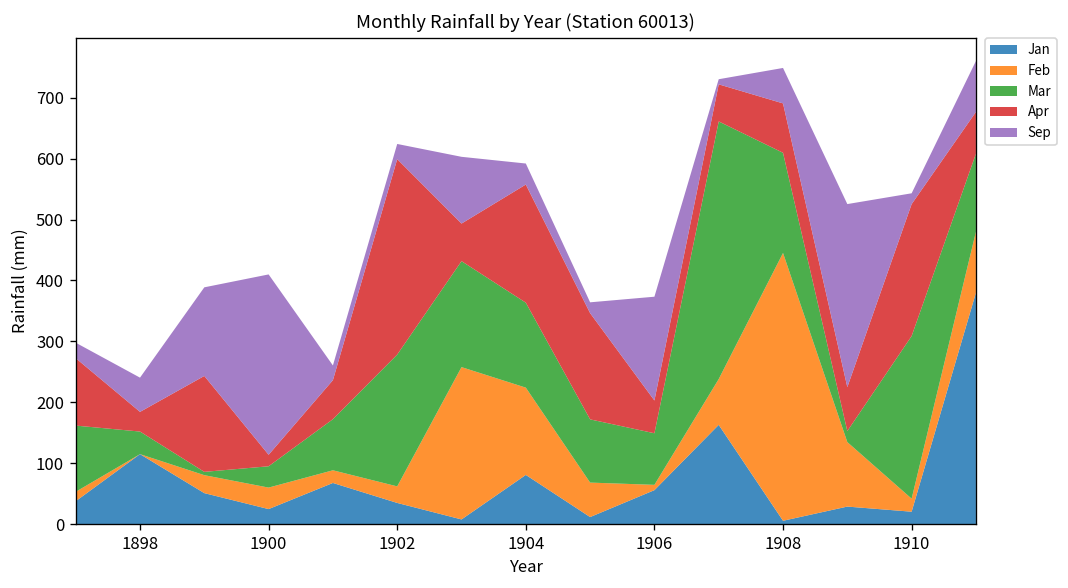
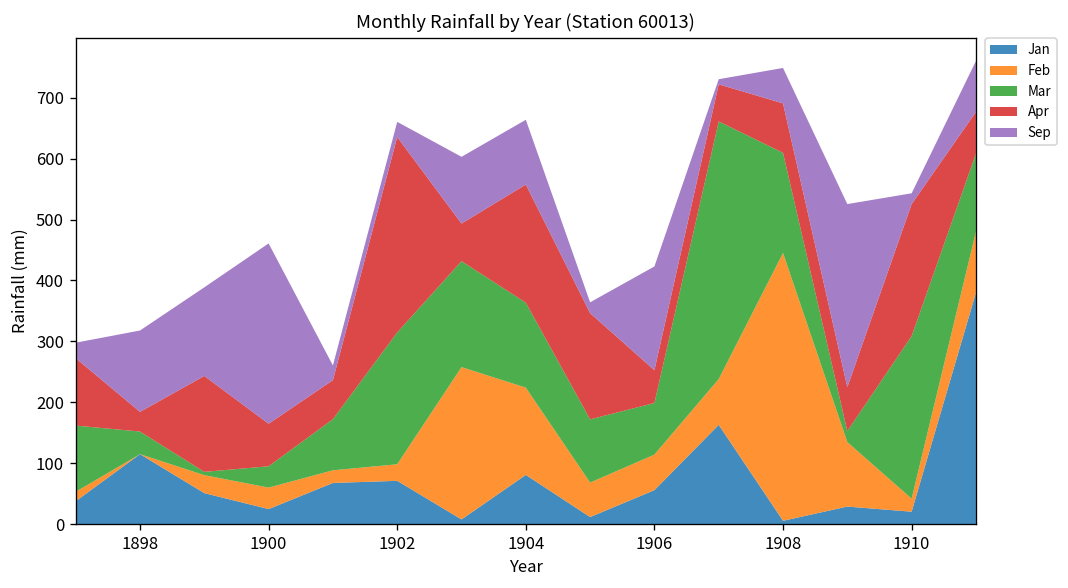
  {
    "Jan": {
      "1900": 20,
-     "1902": 30,
+     "1902": 70,
      "1904": 80,
      "1906": 60,
      "1908": 10,
      "1910": 20
    },
    "Feb": {
      "1900": 40,
      "1902": 30,
      "1904": 140,
-     "1906": 10,
+     "1906": 60,
      "1908": 440,
      "1910": 20
    },
    "Mar": {
      "1898": 40,
      "1900": 40,
      "1902": 220,
      "1904": 140,
      "1906": 80,
      "1908": 160,
      "1910": 270
    },
    "Apr": {
      "1898": 30,
-     "1900": 20,
+     "1900": 70,
      "1902": 320,
      "1904": 190,
      "1906": 50,
      "1908": 80,
      "1910": 220
    },
    "Sep": {
-     "1898": 60,
+     "1898": 130,
      "1900": 300,
      "1902": 20,
-     "1904": 30,
+     "1904": 110,
      "1906": 170,
      "1908": 60,
      "1910": 20
    }
  }
